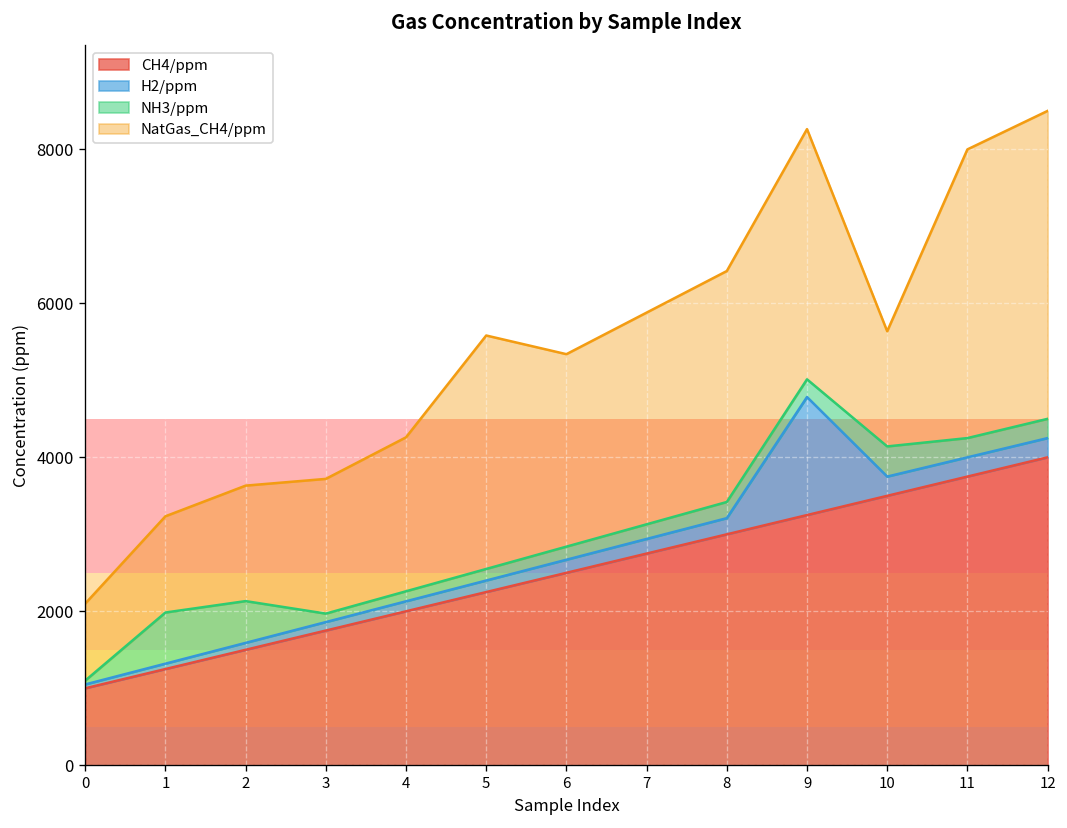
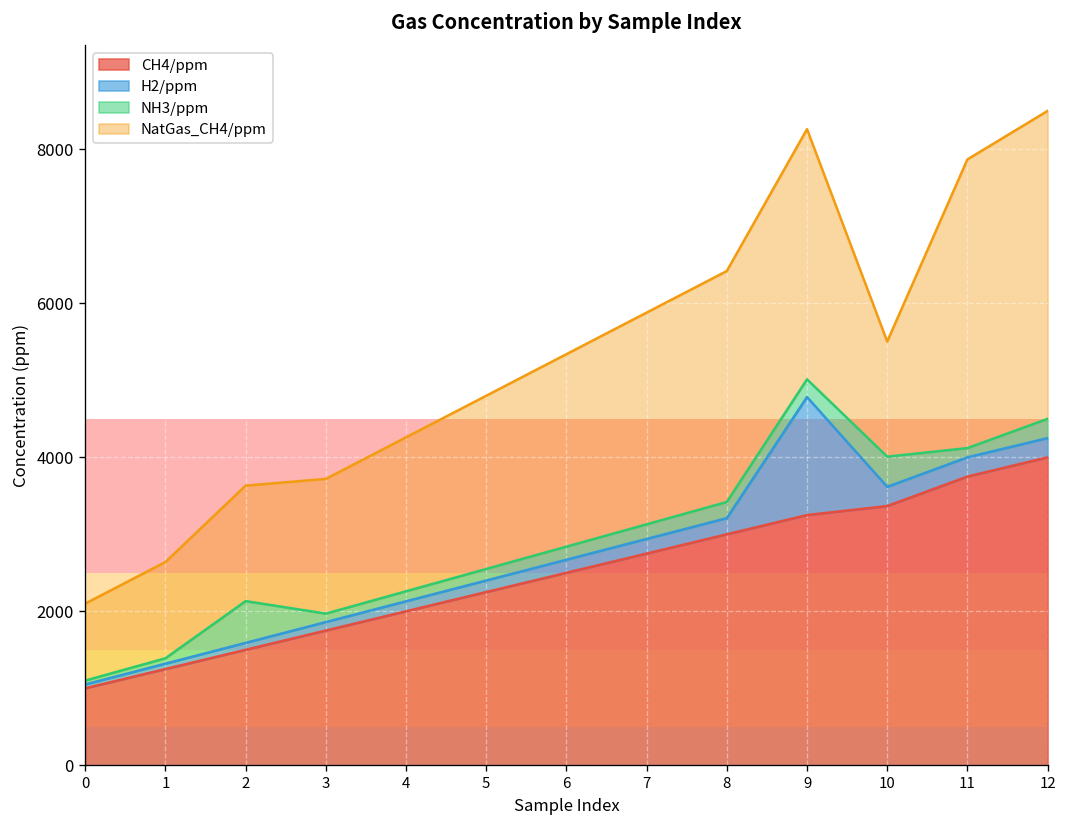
  {
    "CH4/ppm": {
      "0": 1000,
      "1": 1300,
      "2": 1500,
      "3": 1800,
      "4": 2000,
      "5": 2300,
      "6": 2500,
      "7": 2800,
      "8": 3000,
      "9": 3300,
-     "10": 3500,
+     "10": 3400,
      "11": 3800,
      "12": 4000
    },
    "H2/ppm": {
      "0": 100,
      "1": 100,
      "2": 100,
      "3": 100,
      "4": 100,
      "5": 200,
      "6": 200,
      "7": 200,
      "8": 200,
      "9": 1500,
      "10": 300,
      "11": 300,
      "12": 300
    },
    "NH3/ppm": {
      "0": 100,
-     "1": 700,
+     "1": 100,
      "2": 500,
      "3": 100,
      "4": 100,
      "5": 200,
      "6": 200,
      "7": 200,
      "8": 200,
      "9": 200,
      "10": 400,
-     "11": 300,
+     "11": 100,
      "12": 300
    },
    "NatGas_CH4/ppm": {
      "0": 1000,
      "1": 1300,
      "2": 1500,
      "3": 1800,
      "4": 2000,
-     "5": 3000,
+     "5": 2300,
      "6": 2500,
      "7": 2800,
      "8": 3000,
      "9": 3200,
      "10": 1500,
      "11": 3800,
      "12": 4000
    }
  }
